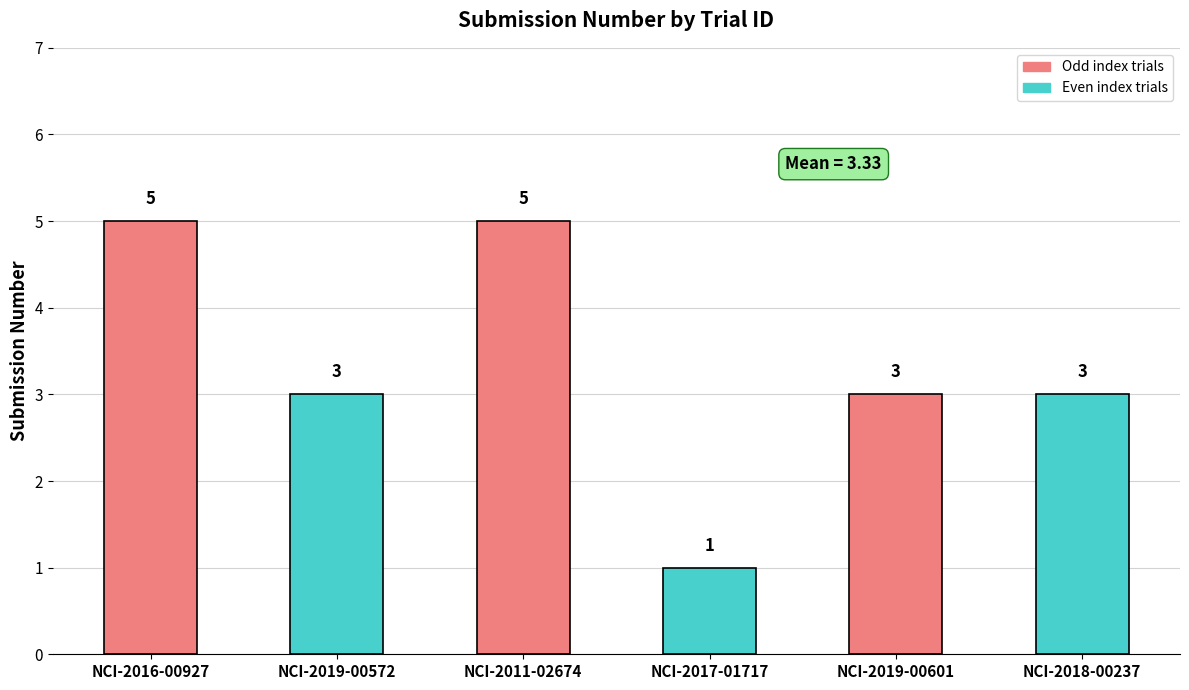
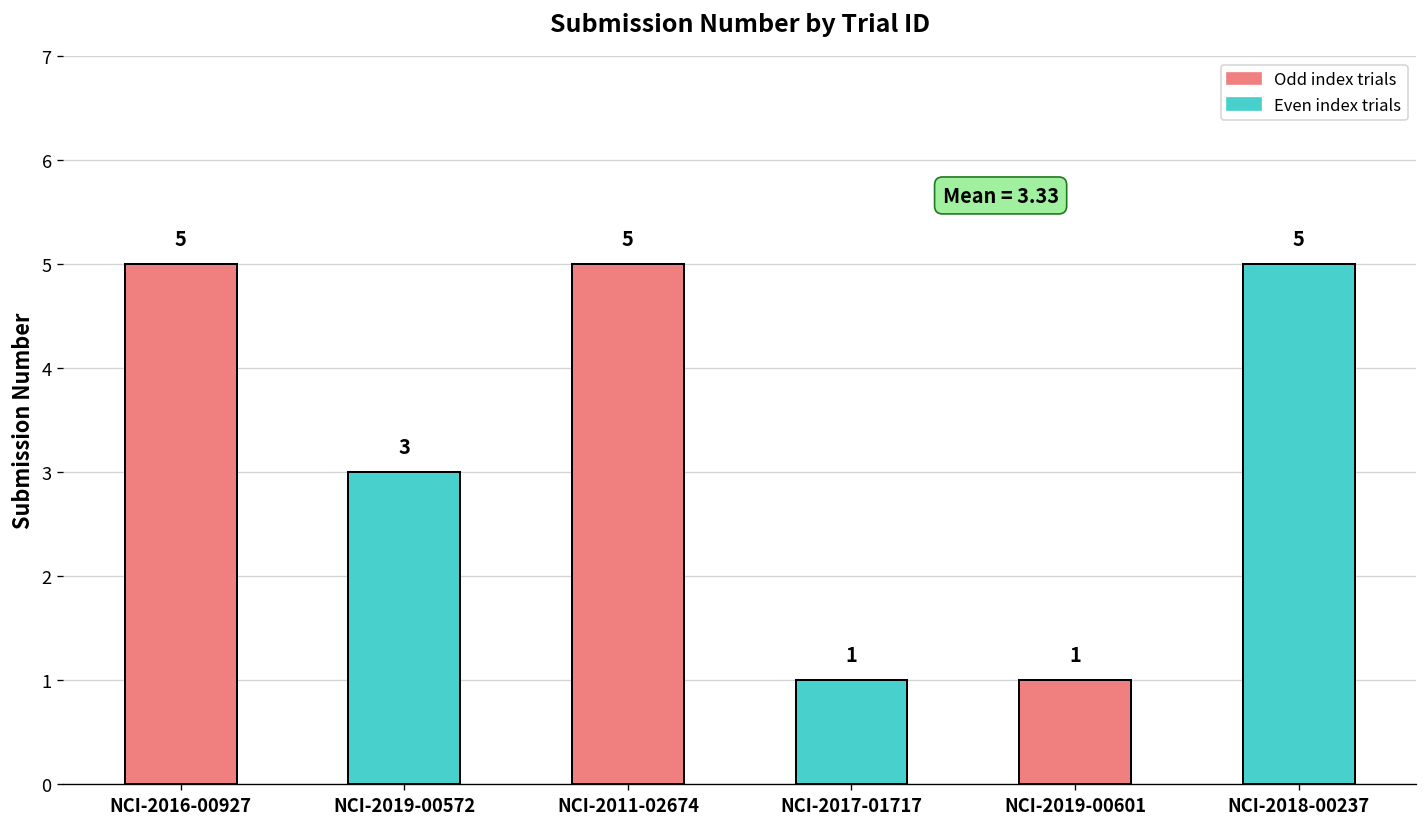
  {
    "NCI-2016-00927": 5,
    "NCI-2019-00572": 3,
    "NCI-2011-02674": 5,
    "NCI-2017-01717": 1,
-   "NCI-2019-00601": 3,
-   "NCI-2018-00237": 3
+   "NCI-2019-00601": 1,
+   "NCI-2018-00237": 5
  }
